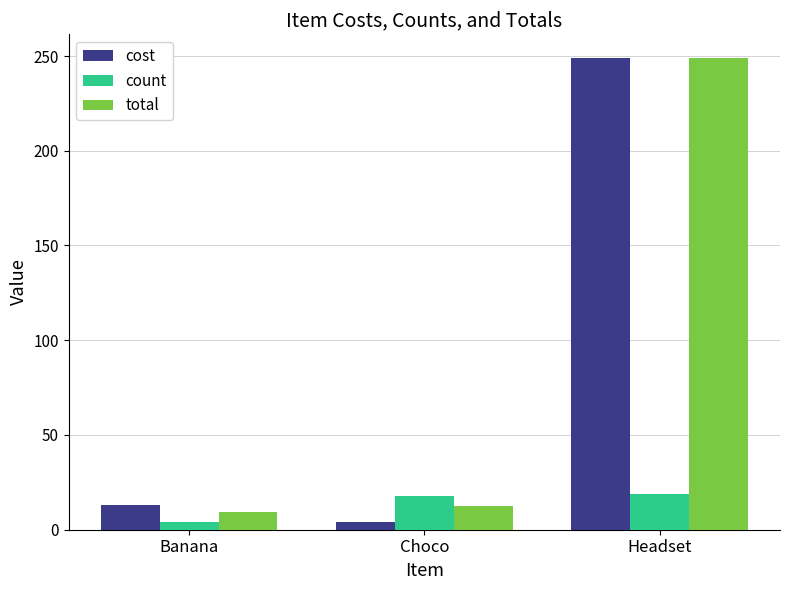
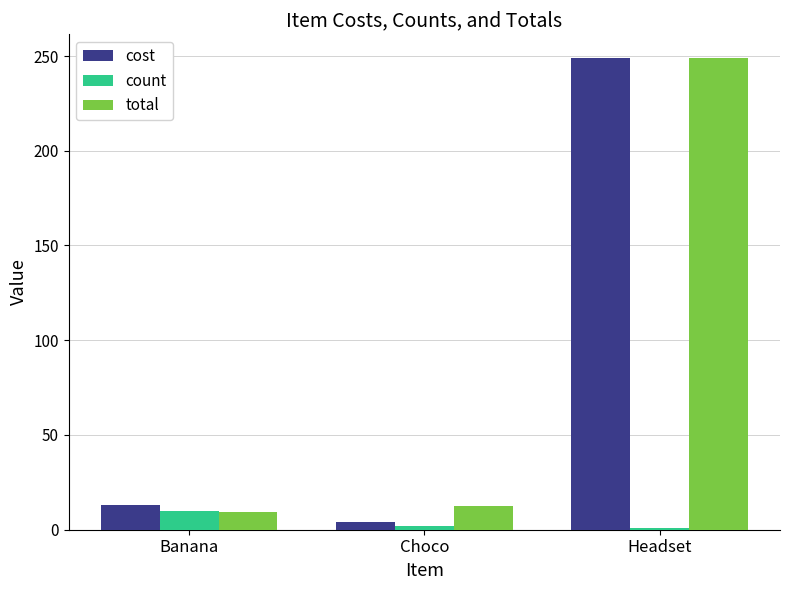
  {
    "cost": {
      "Banana": 13,
      "Choco": 4,
      "Headset": 249
    },
    "count": {
-     "Banana": 4,
-     "Choco": 18,
-     "Headset": 19
+     "Banana": 10,
+     "Choco": 2,
+     "Headset": 1
    },
    "total": {
      "Banana": 9,
      "Choco": 13,
      "Headset": 249
    }
  }
